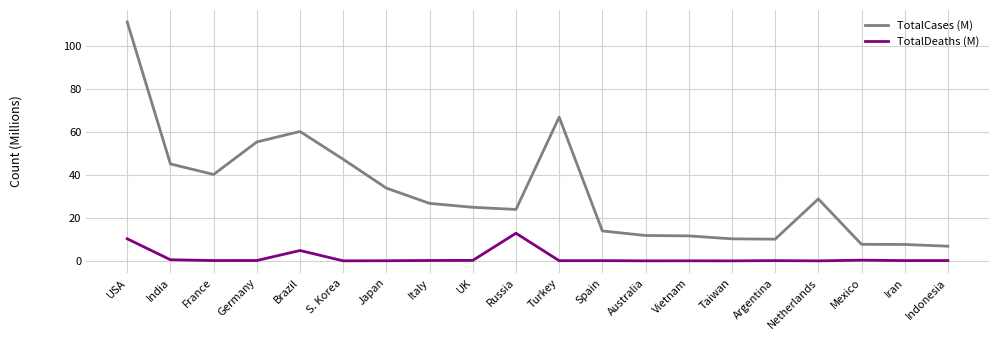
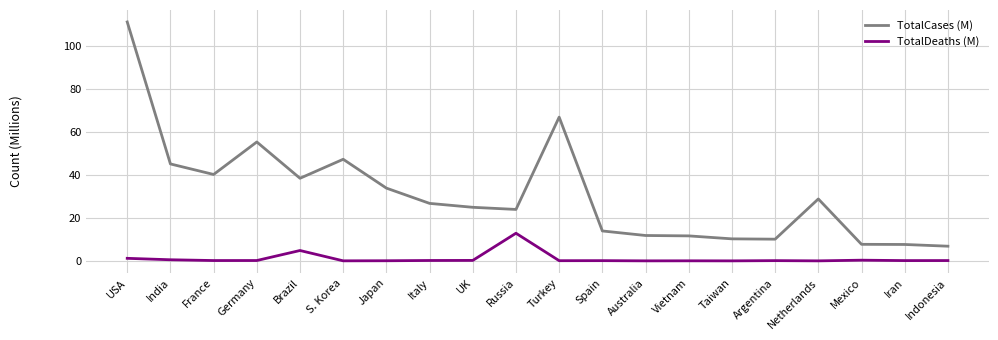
  {
    "TotalCases (M)": {
      "USA": 111,
      "India": 45,
      "France": 40,
      "Germany": 55,
-     "Brazil": 60,
+     "Brazil": 38,
      "S. Korea": 47,
      "Japan": 34,
      "Italy": 27,
      "UK": 25,
      "Russia": 24,
      "Turkey": 67,
      "Spain": 14,
      "Australia": 12,
      "Vietnam": 12,
      "Taiwan": 10,
      "Argentina": 10,
      "Netherlands": 29,
      "Mexico": 8,
      "Iran": 8,
      "Indonesia": 7
    },
    "TotalDeaths (M)": {
-     "USA": 10,
+     "USA": 1,
      "India": 1,
      "France": 0,
      "Germany": 0,
      "Brazil": 5,
      "S. Korea": 0,
      "Japan": 0,
      "Italy": 0,
      "UK": 0,
      "Russia": 13,
      "Turkey": 0,
      "Spain": 0,
      "Australia": 0,
      "Vietnam": 0,
      "Taiwan": 0,
      "Argentina": 0,
      "Netherlands": 0,
      "Mexico": 0,
      "Iran": 0,
      "Indonesia": 0
    }
  }
